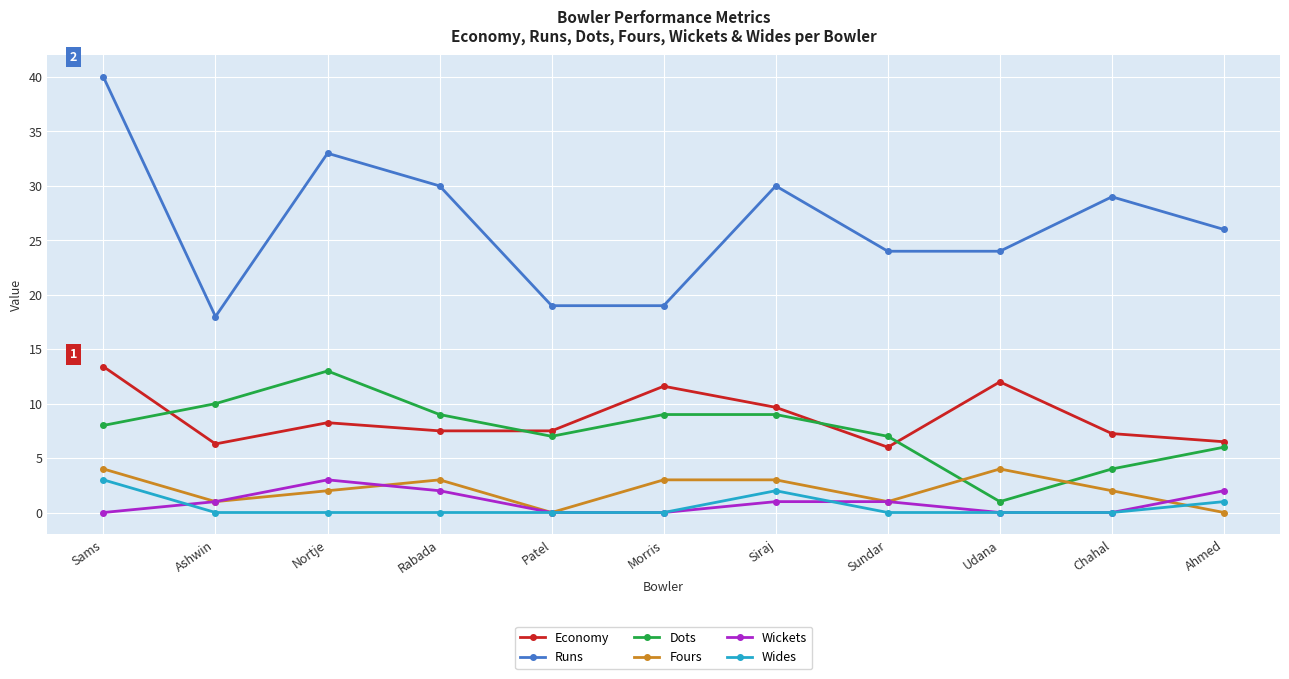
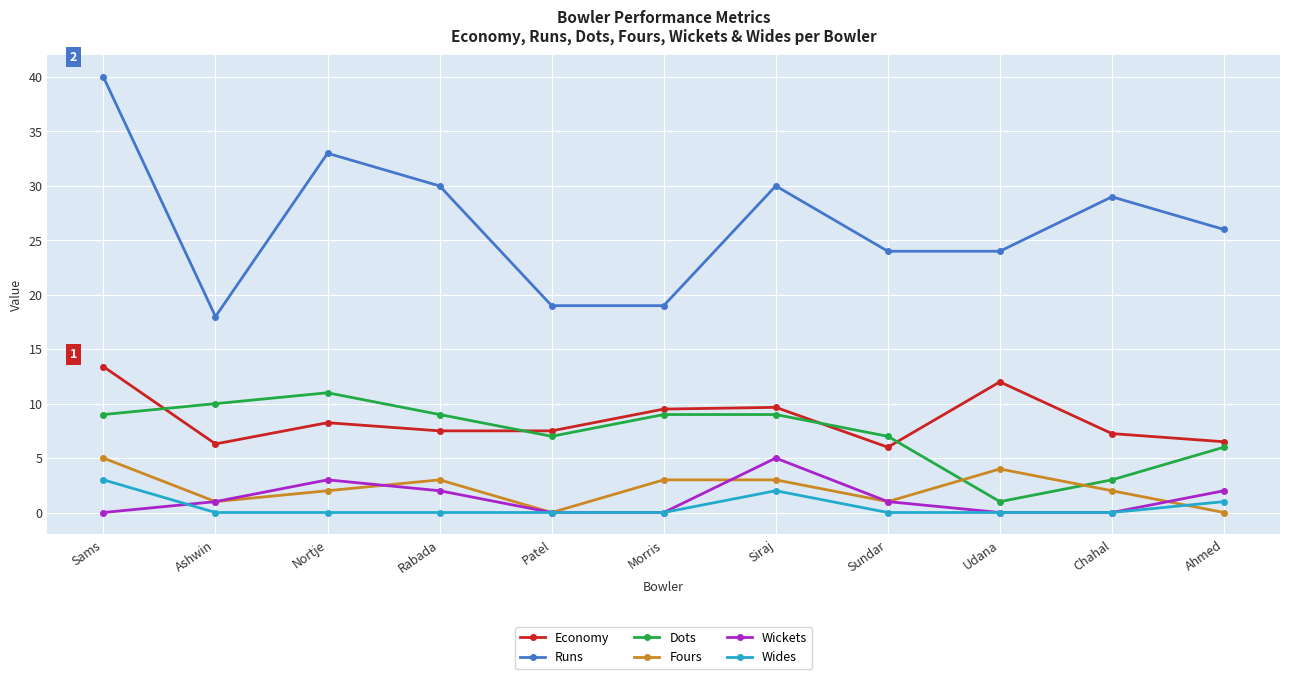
  {
    "Economy": {
      "Sams": 13.4,
      "Ashwin": 6.3,
      "Nortje": 8.3,
      "Rabada": 7.5,
      "Patel": 7.5,
-     "Morris": 11.6,
+     "Morris": 9.5,
      "Siraj": 9.7,
      "Sundar": 6.0,
      "Udana": 12.0,
      "Chahal": 7.3,
      "Ahmed": 6.5
    },
    "Runs": {
      "Sams": 40.0,
      "Ashwin": 18.0,
      "Nortje": 33.0,
      "Rabada": 30.0,
      "Patel": 19.0,
      "Morris": 19.0,
      "Siraj": 30.0,
      "Sundar": 24.0,
      "Udana": 24.0,
      "Chahal": 29.0,
      "Ahmed": 26.0
    },
    "Dots": {
-     "Sams": 8,
+     "Sams": 9,
      "Ashwin": 10,
-     "Nortje": 13,
+     "Nortje": 11,
      "Rabada": 9,
      "Patel": 7,
      "Morris": 9,
      "Siraj": 9,
      "Sundar": 7,
      "Udana": 1,
-     "Chahal": 4,
+     "Chahal": 3,
      "Ahmed": 6
    },
    "Fours": {
-     "Sams": 4,
+     "Sams": 5,
      "Nortje": 2,
      "Rabada": 3,
      "Morris": 3,
      "Siraj": 3,
      "Udana": 4,
      "Chahal": 2,
      "Ahmed": 0
    },
    "Wickets": {
      "Sams": 0,
      "Nortje": 3,
      "Rabada": 2,
-     "Siraj": 1,
+     "Siraj": 5,
      "Ahmed": 2
    },
    "Wides": {
      "Sams": 3.0,
      "Ashwin": 0.0,
      "Nortje": 0.0,
      "Rabada": 0.0,
      "Siraj": 2.0,
      "Sundar": 0.0,
      "Ahmed": 1.0
    }
  }
